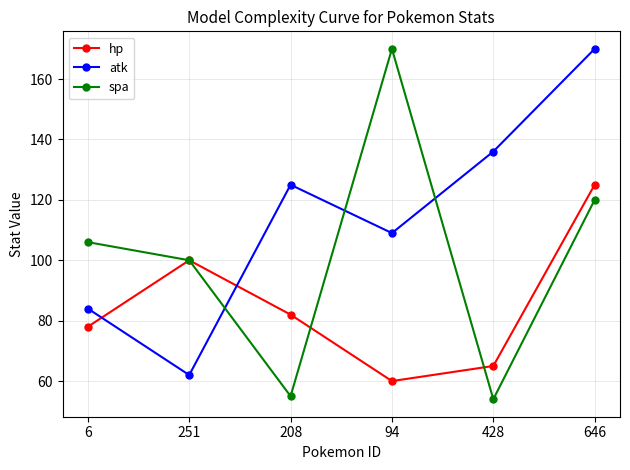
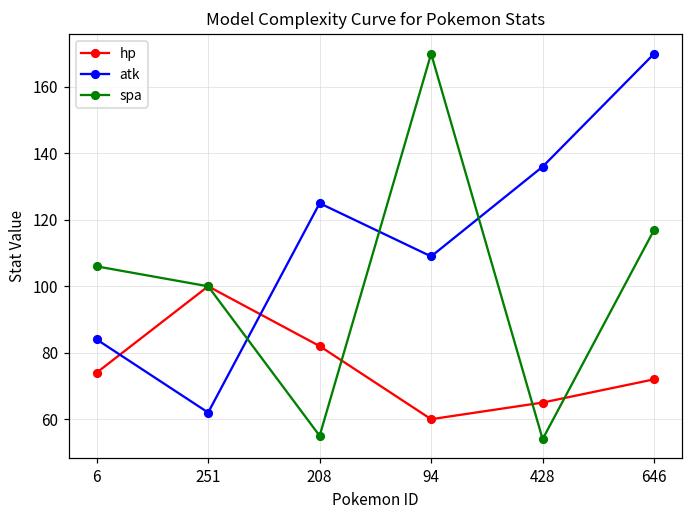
  {
    "hp": {
-     "6": 78,
+     "6": 74,
      "208": 82,
      "94": 60,
      "428": 65,
-     "646": 125
+     "646": 72
    },
    "atk": {
      "6": 84,
      "251": 62,
      "208": 125,
      "94": 109,
      "428": 136,
      "646": 170
    },
    "spa": {
      "6": 106,
      "208": 55,
      "94": 170,
      "428": 54,
-     "646": 120
+     "646": 117
    }
  }
